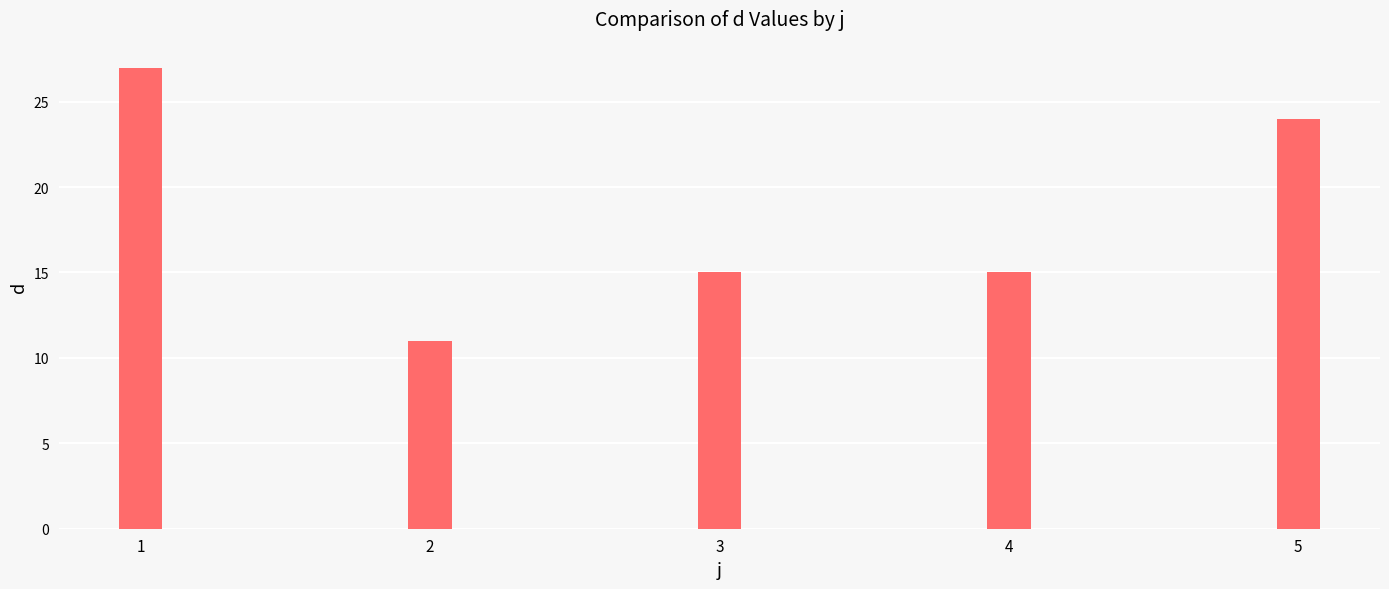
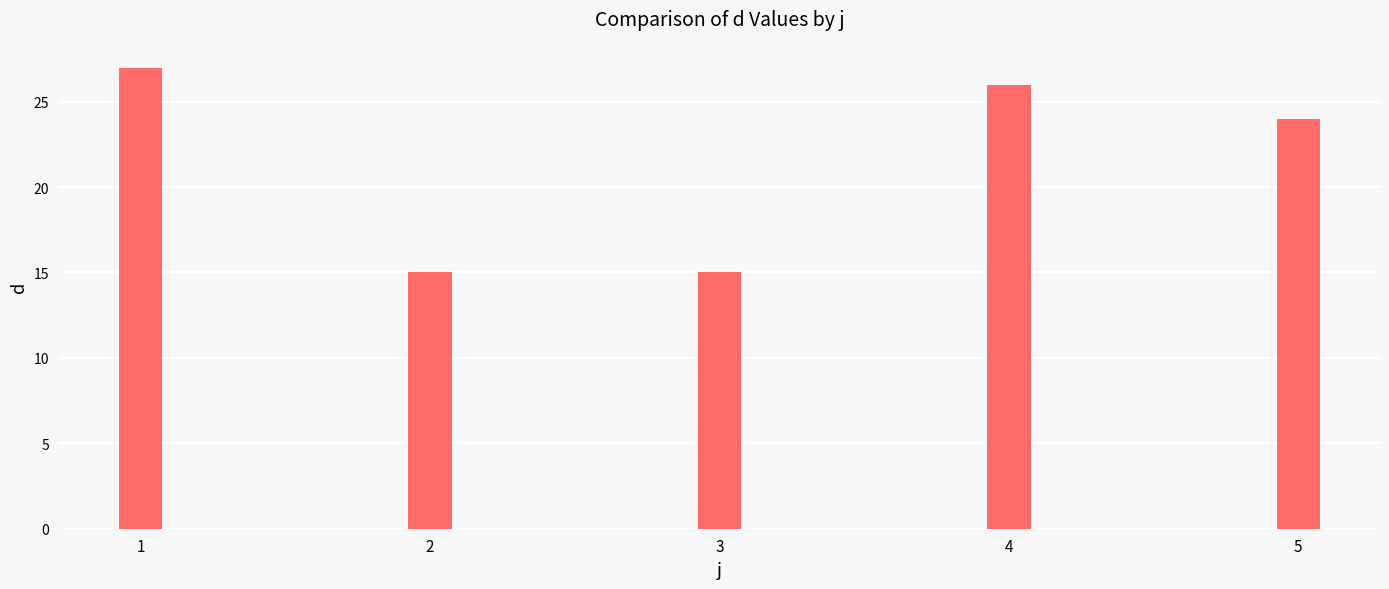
  {
    "1": 27,
-   "2": 11,
+   "2": 15,
    "3": 15,
-   "4": 15,
+   "4": 26,
    "5": 24
  }
